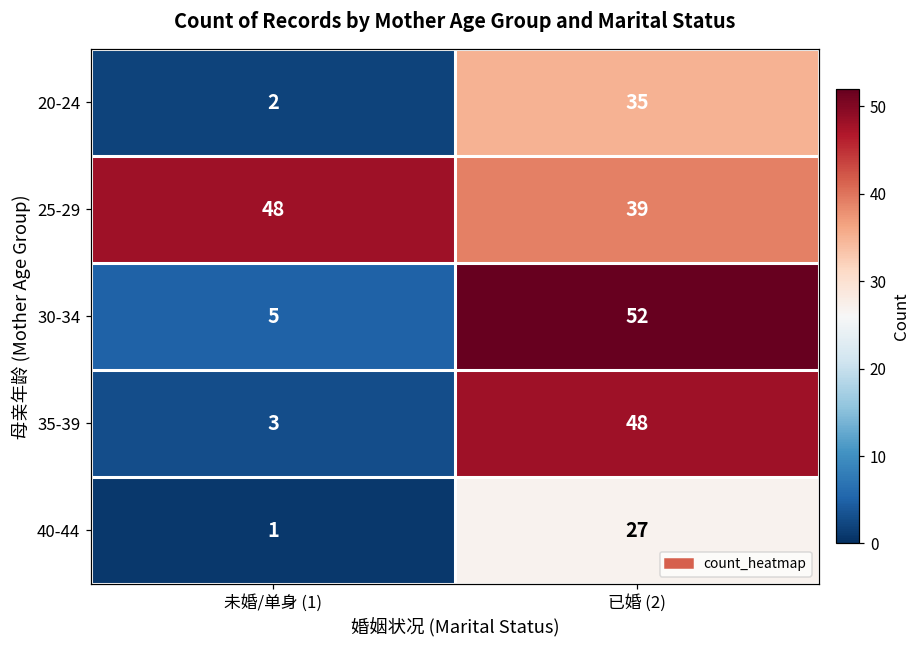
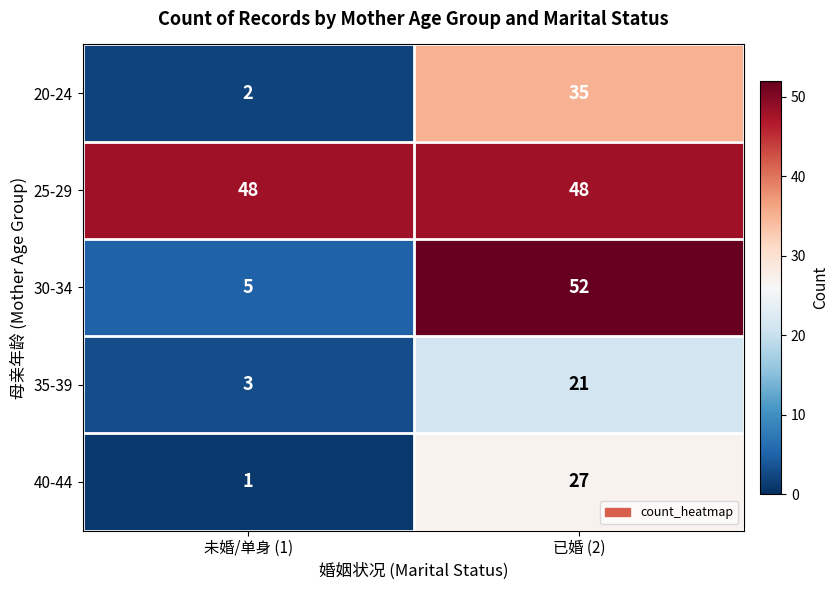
  {
    "20-24": {
      "未婚/单身 (1)": 2,
      "已婚 (2)": 35
    },
    "25-29": {
      "未婚/单身 (1)": 48,
-     "已婚 (2)": 39
+     "已婚 (2)": 48
    },
    "30-34": {
      "未婚/单身 (1)": 5,
      "已婚 (2)": 52
    },
    "35-39": {
      "未婚/单身 (1)": 3,
-     "已婚 (2)": 48
+     "已婚 (2)": 21
    },
    "40-44": {
      "未婚/单身 (1)": 1,
      "已婚 (2)": 27
    }
  }
